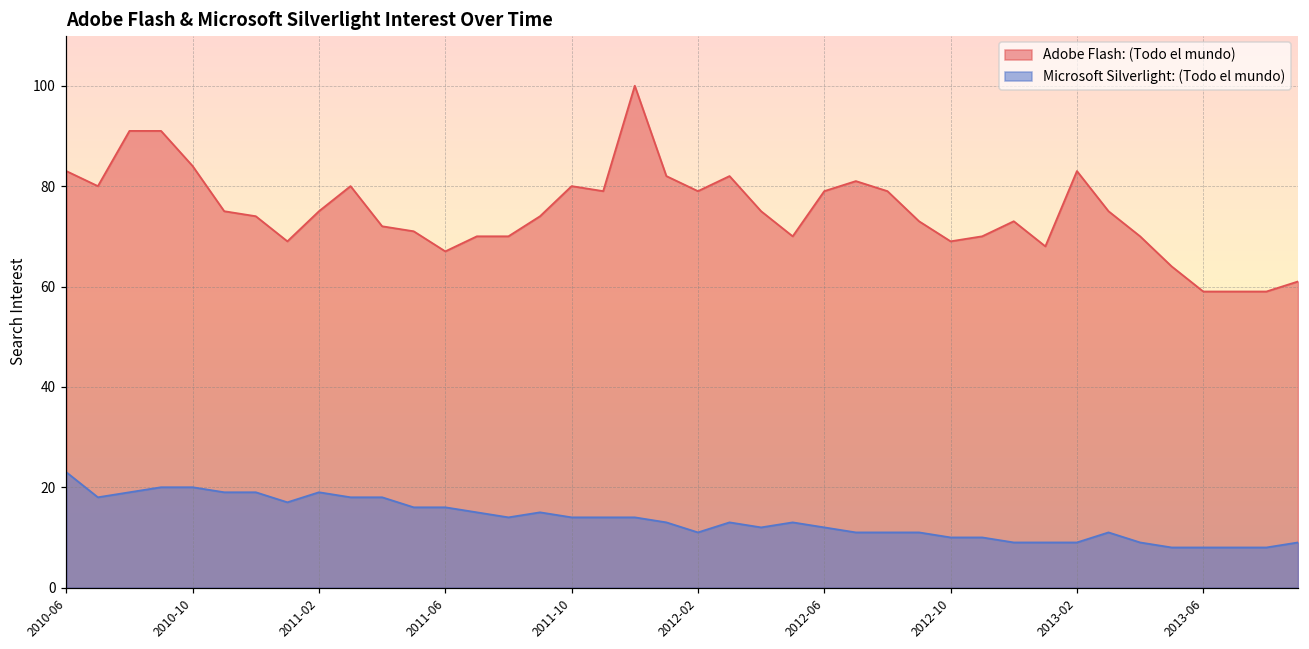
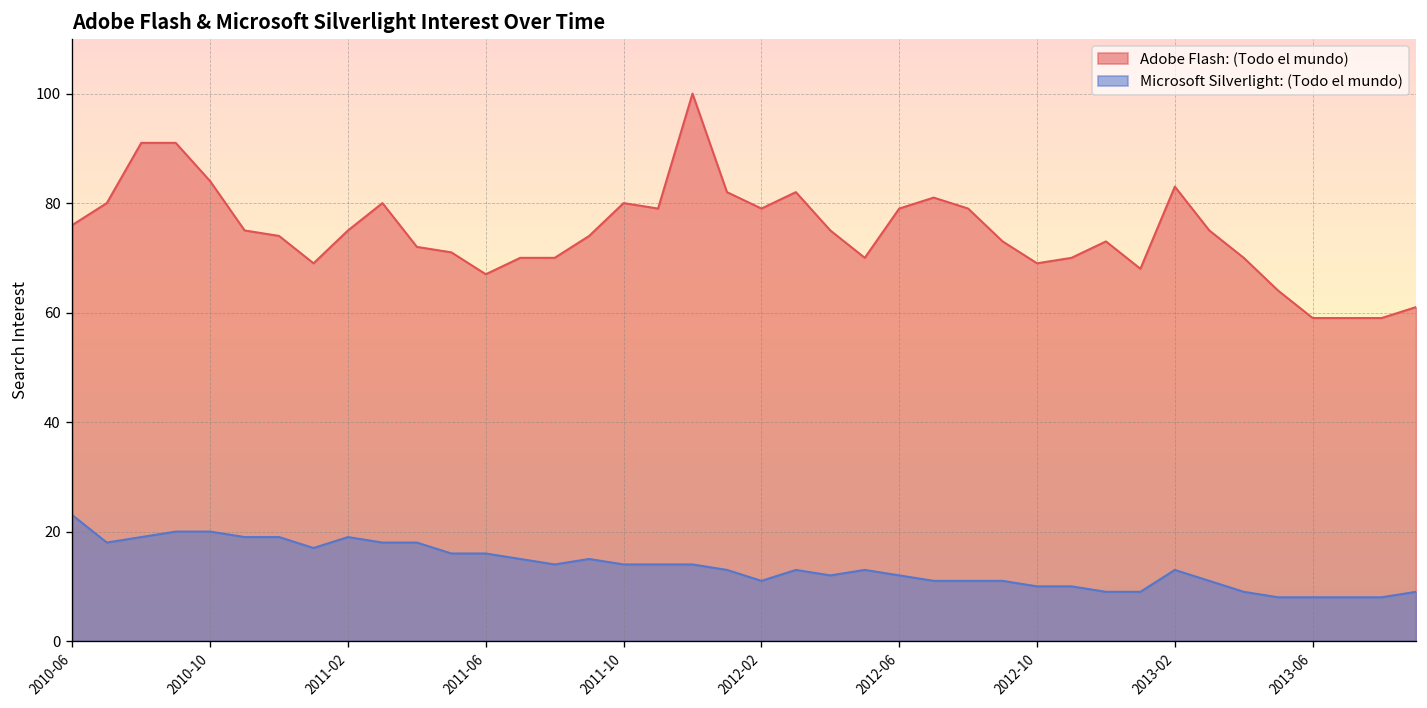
  {
    "Adobe Flash: (Todo el mundo)": {
-     "2010-06": 83,
+     "2010-06": 76,
      "2010-10": 84,
      "2011-02": 75,
      "2011-06": 67,
      "2011-10": 80,
      "2012-02": 79,
      "2012-06": 79,
      "2012-10": 69,
      "2013-02": 83,
      "2013-06": 59
    },
    "Microsoft Silverlight: (Todo el mundo)": {
      "2010-06": 23,
      "2010-10": 20,
      "2011-02": 19,
      "2011-06": 16,
      "2011-10": 14,
      "2012-02": 11,
      "2012-06": 12,
      "2012-10": 10,
-     "2013-02": 9,
+     "2013-02": 13,
      "2013-06": 8
    }
  }
